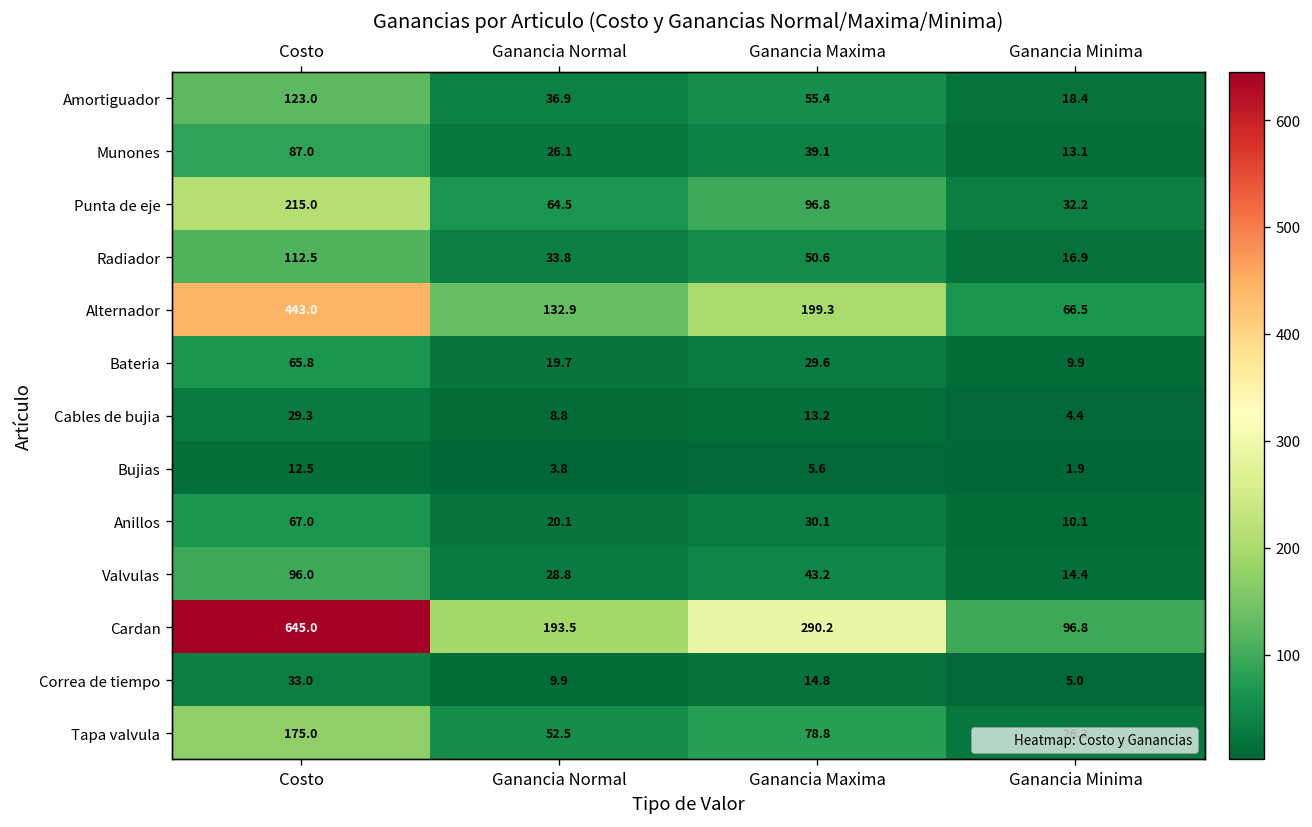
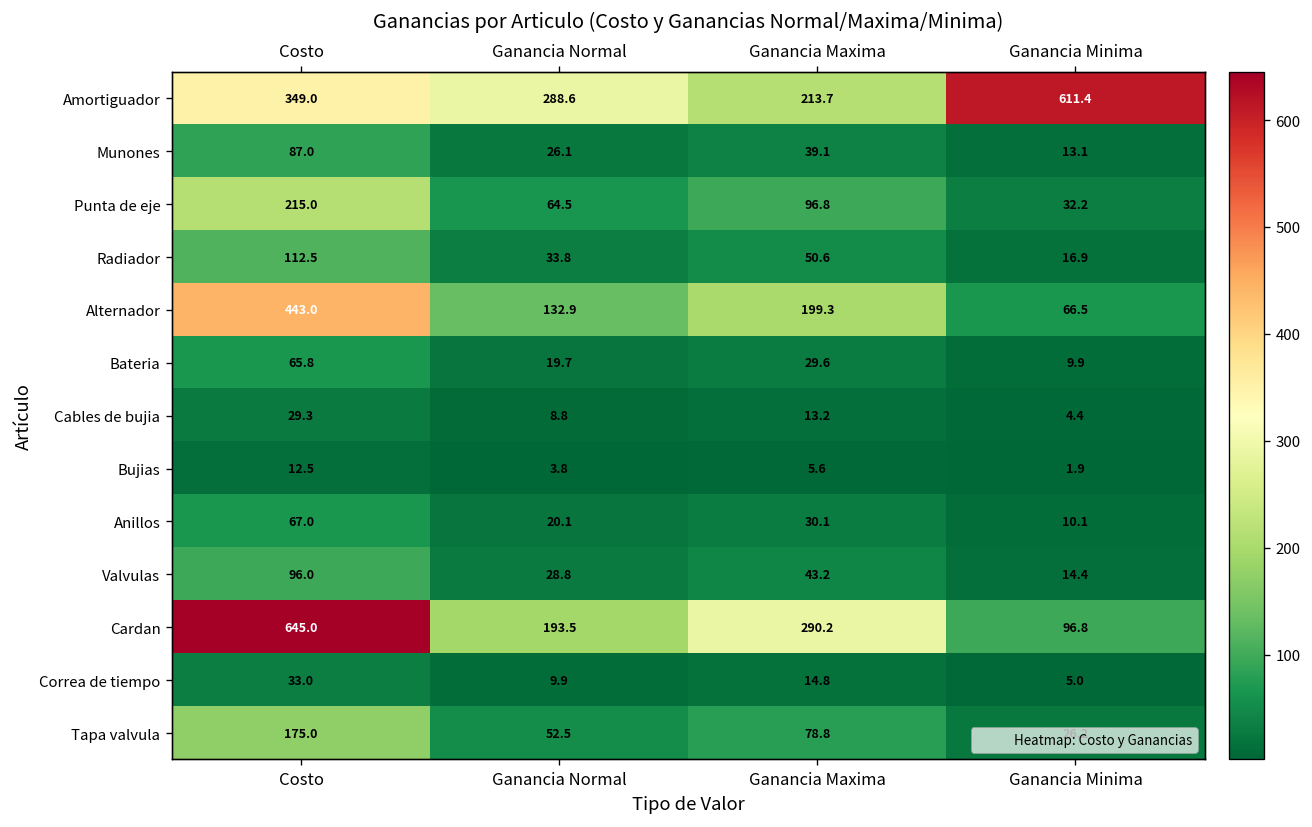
  {
    "Amortiguador": {
-     "Costo": 123.0,
-     "Ganancia Normal": 36.9,
-     "Ganancia Maxima": 55.4,
-     "Ganancia Minima": 18.4
+     "Costo": 349.0,
+     "Ganancia Normal": 288.6,
+     "Ganancia Maxima": 213.7,
+     "Ganancia Minima": 611.4
    },
    "Munones": {
      "Costo": 87.0,
      "Ganancia Normal": 26.1,
      "Ganancia Maxima": 39.1,
      "Ganancia Minima": 13.1
    },
    "Punta de eje": {
      "Costo": 215.0,
      "Ganancia Normal": 64.5,
      "Ganancia Maxima": 96.8,
      "Ganancia Minima": 32.2
    },
    "Radiador": {
      "Costo": 112.5,
      "Ganancia Normal": 33.8,
      "Ganancia Maxima": 50.6,
      "Ganancia Minima": 16.9
    },
    "Alternador": {
      "Costo": 443.0,
      "Ganancia Normal": 132.9,
      "Ganancia Maxima": 199.3,
      "Ganancia Minima": 66.5
    },
    "Bateria": {
      "Costo": 65.8,
      "Ganancia Normal": 19.7,
      "Ganancia Maxima": 29.6,
      "Ganancia Minima": 9.9
    },
    "Cables de bujia": {
      "Costo": 29.3,
      "Ganancia Normal": 8.8,
      "Ganancia Maxima": 13.2,
      "Ganancia Minima": 4.4
    },
    "Bujias": {
      "Costo": 12.5,
      "Ganancia Normal": 3.8,
      "Ganancia Maxima": 5.6,
      "Ganancia Minima": 1.9
    },
    "Anillos": {
      "Costo": 67.0,
      "Ganancia Normal": 20.1,
      "Ganancia Maxima": 30.1,
      "Ganancia Minima": 10.1
    },
    "Valvulas": {
      "Costo": 96.0,
      "Ganancia Normal": 28.8,
      "Ganancia Maxima": 43.2,
      "Ganancia Minima": 14.4
    },
    "Cardan": {
      "Costo": 645.0,
      "Ganancia Normal": 193.5,
      "Ganancia Maxima": 290.2,
      "Ganancia Minima": 96.8
    },
    "Correa de tiempo": {
      "Costo": 33.0,
      "Ganancia Normal": 9.9,
      "Ganancia Maxima": 14.8,
      "Ganancia Minima": 5.0
    },
    "Tapa valvula": {
      "Costo": 175.0,
      "Ganancia Normal": 52.5,
      "Ganancia Maxima": 78.8
    }
  }
